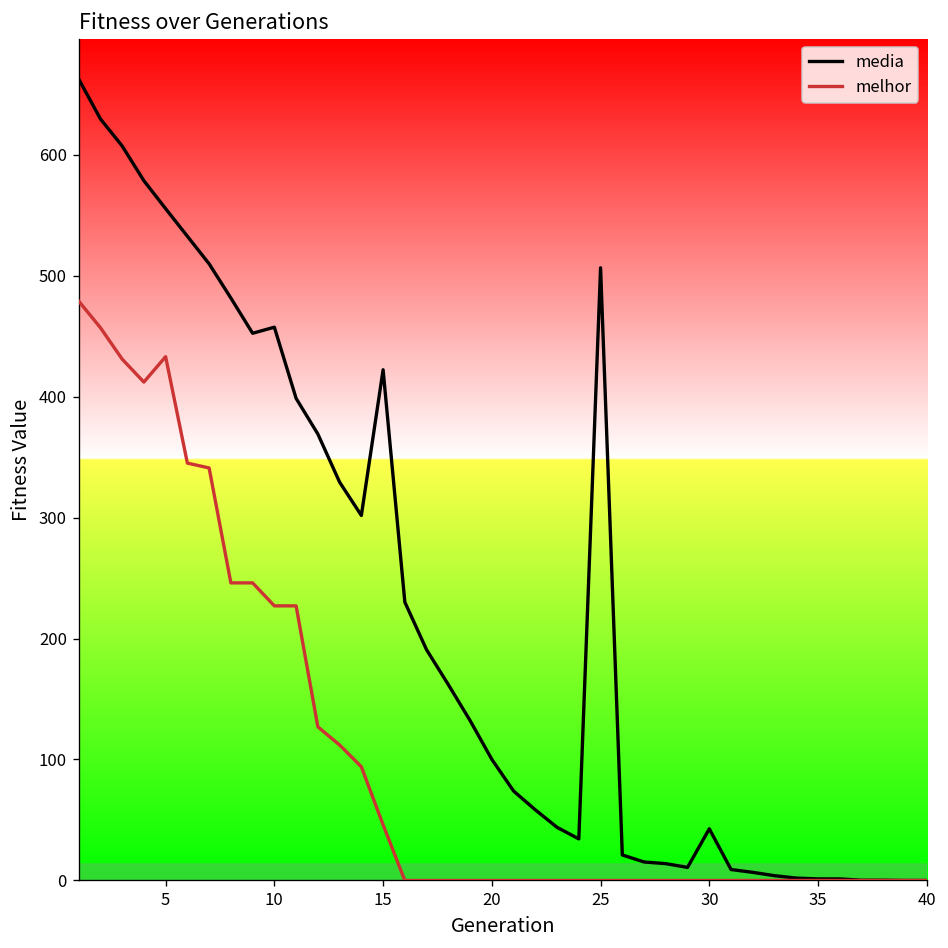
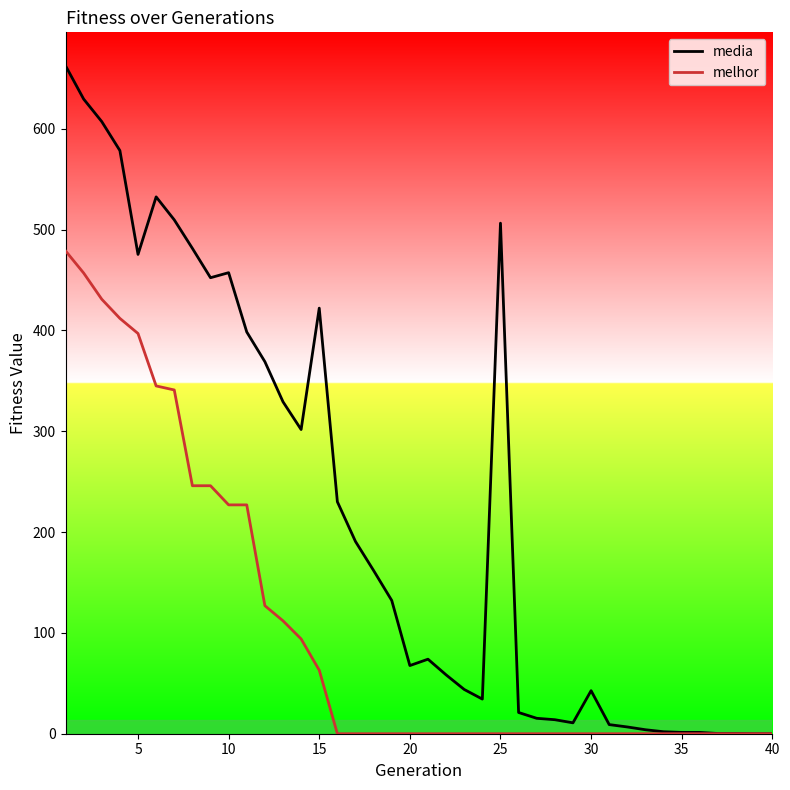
  {
    "media": {
-     "5": 555,
+     "5": 475,
      "10": 457,
      "15": 422,
-     "20": 100,
+     "20": 68,
      "25": 506,
      "30": 43
    },
    "melhor": {
-     "5": 433,
+     "5": 397,
      "10": 227,
-     "15": 46
+     "15": 63
    }
  }
